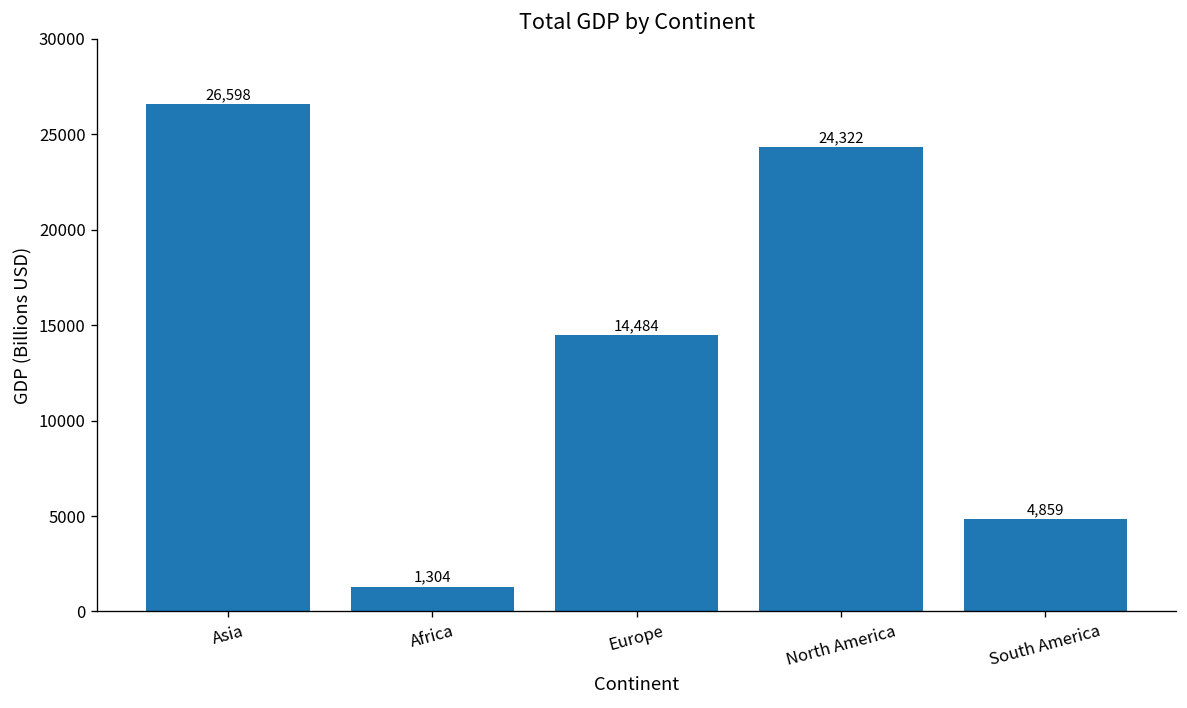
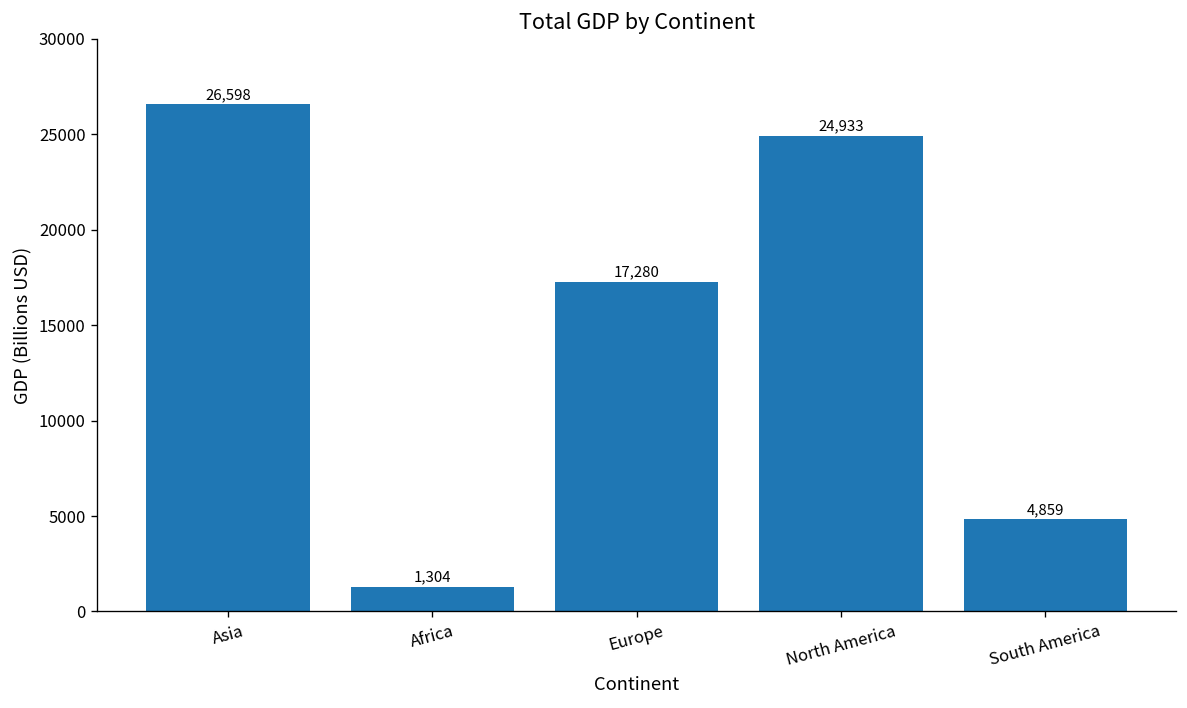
  {
    "Asia": "26,598",
    "Africa": "1,304",
-   "Europe": "14,484",
-   "North America": "24,322",
+   "Europe": "17,280",
+   "North America": "24,933",
    "South America": "4,859"
  }
